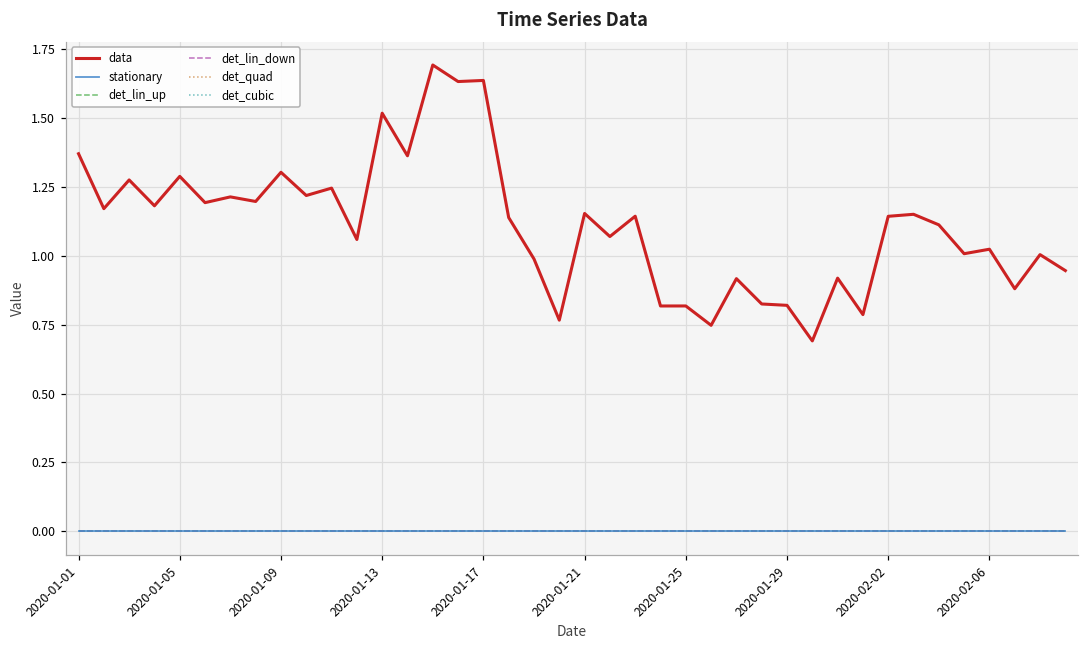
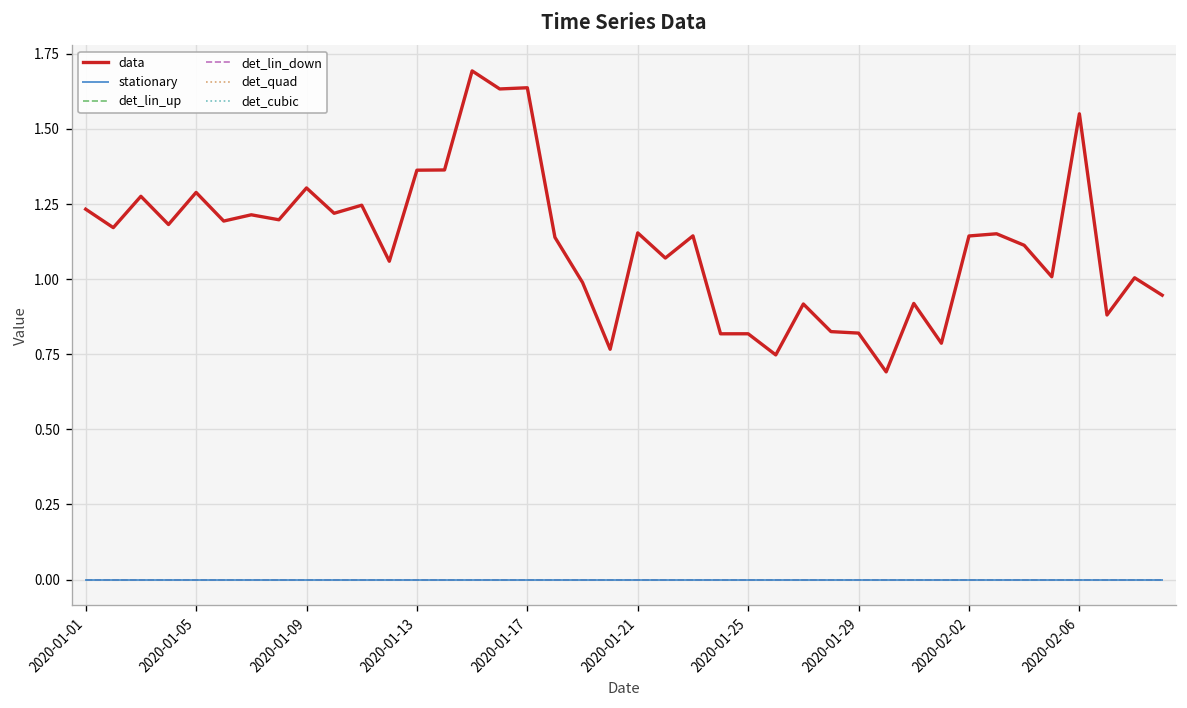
  {
    "data": {
-     "2020-01-01": 1.37,
+     "2020-01-01": 1.23,
      "2020-01-05": 1.29,
      "2020-01-09": 1.30,
-     "2020-01-13": 1.52,
+     "2020-01-13": 1.36,
      "2020-01-17": 1.64,
      "2020-01-21": 1.15,
      "2020-01-25": 0.82,
      "2020-01-29": 0.82,
      "2020-02-02": 1.14,
-     "2020-02-06": 1.02
+     "2020-02-06": 1.55
    },
    "det_cubic": {
      "2020-01-01": 0.00,
      "2020-01-05": 0.00,
      "2020-01-09": 0.00,
      "2020-01-13": 0.00,
      "2020-01-17": 0.00,
      "2020-01-21": 0.00,
      "2020-01-25": 0.00,
      "2020-01-29": 0.00,
      "2020-02-02": 0.00,
      "2020-02-06": 0.00
    }
  }
